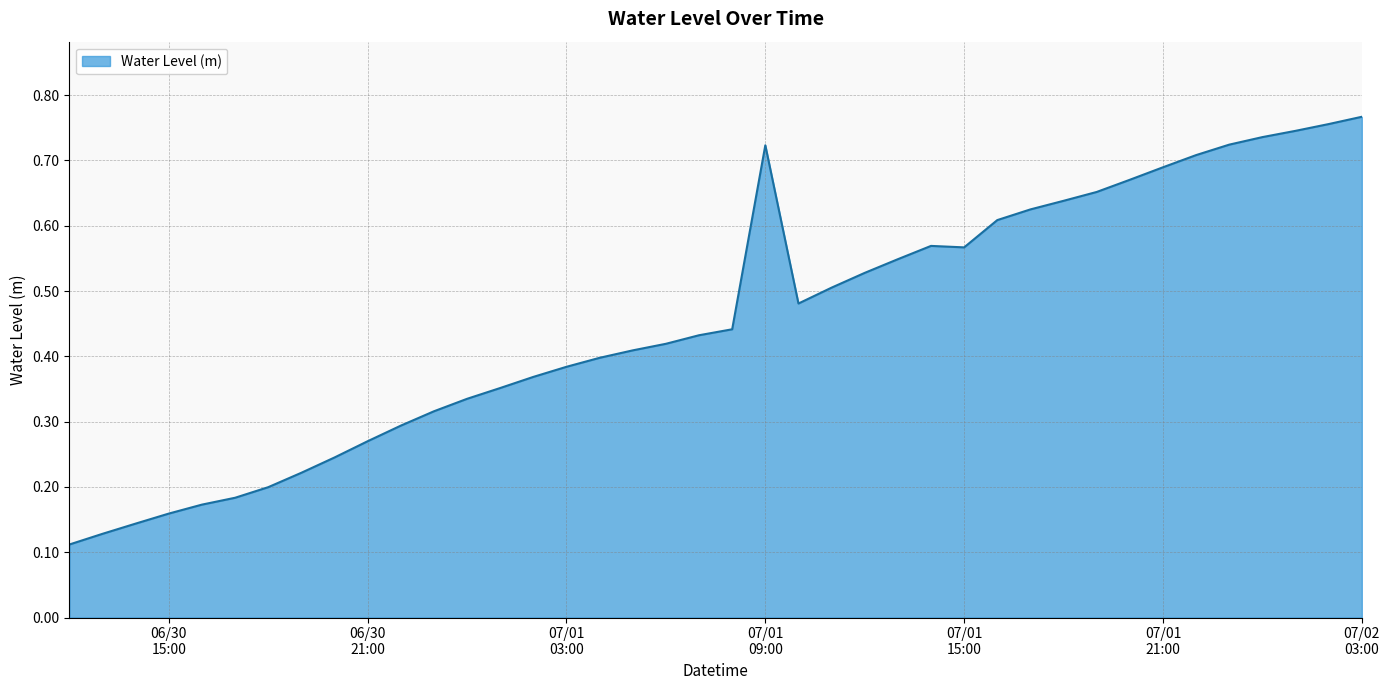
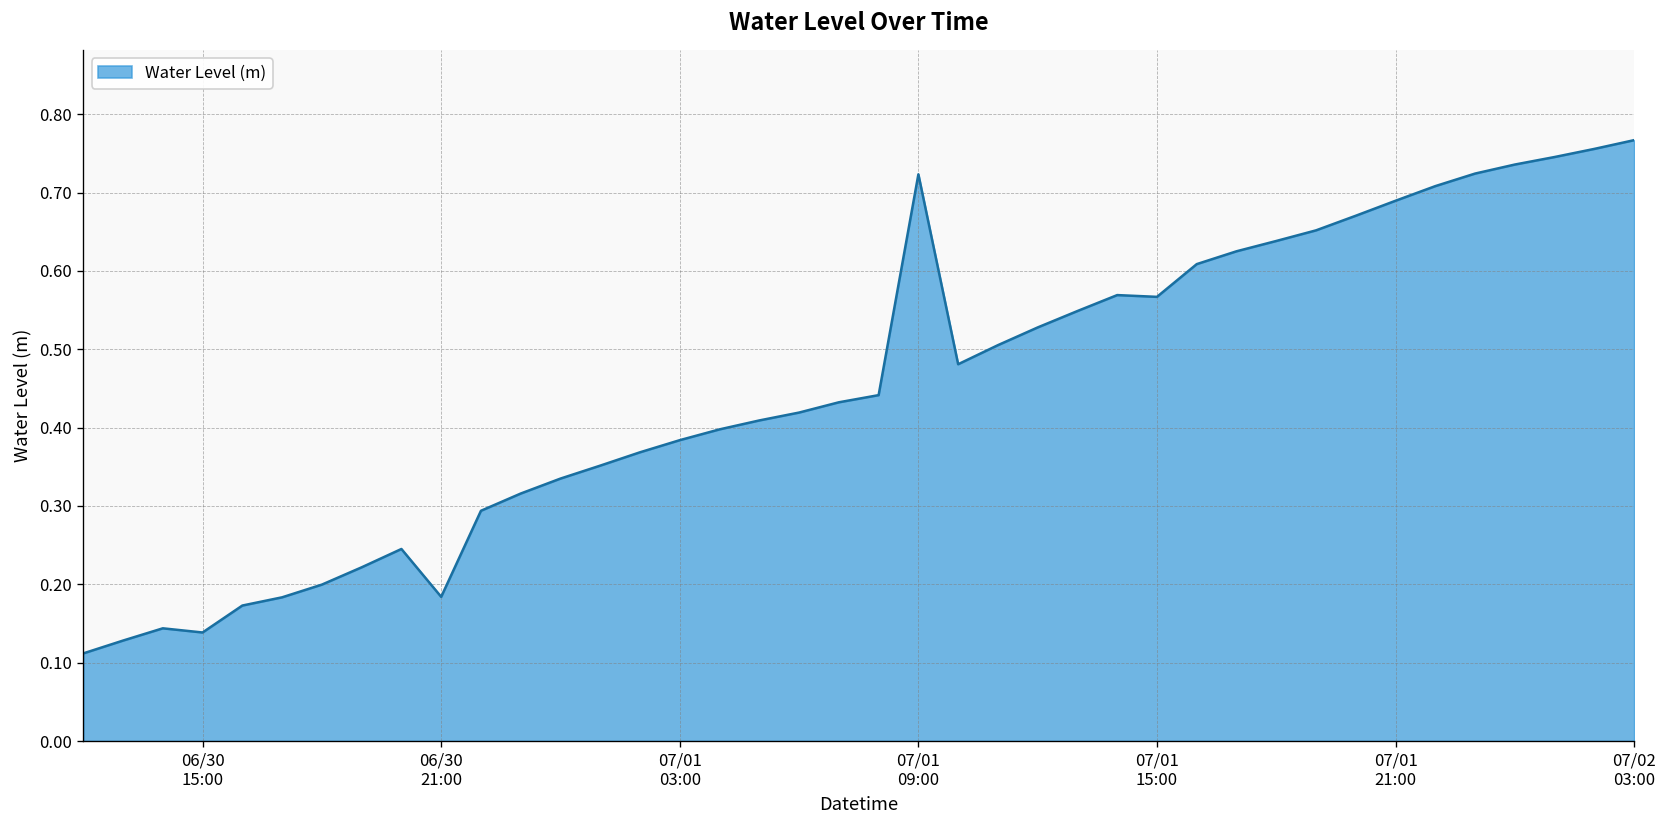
  {
-   "06/30 15:00": 0.16,
-   "06/30 21:00": 0.27,
+   "06/30 15:00": 0.14,
+   "06/30 21:00": 0.18,
    "07/01 03:00": 0.38,
    "07/01 09:00": 0.72,
    "07/01 15:00": 0.57,
    "07/01 21:00": 0.69,
    "07/02 03:00": 0.77
  }
